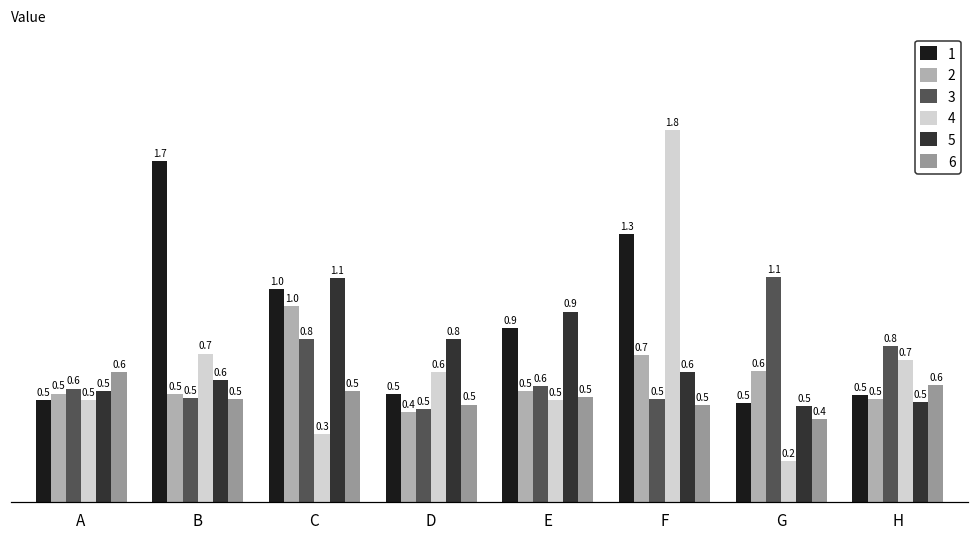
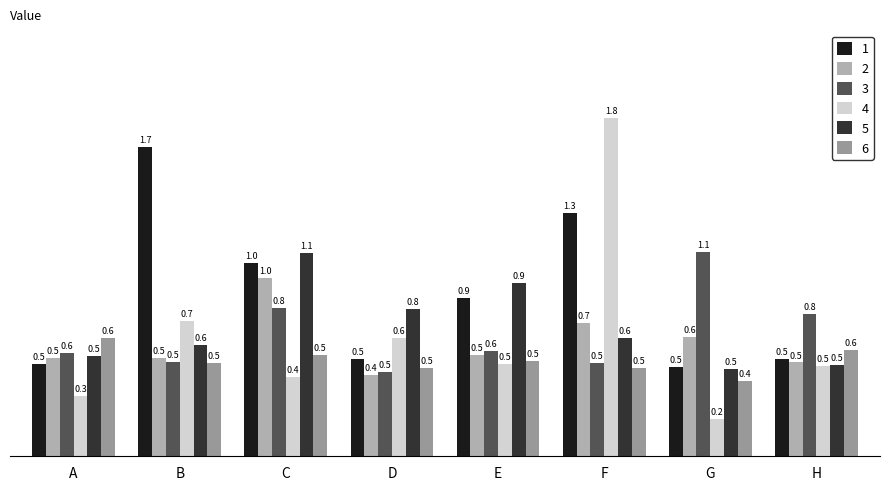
  {
    "4": {
-     "A": 0.5,
+     "A": 0.3,
      "B": 0.7,
-     "C": 0.3,
+     "C": 0.4,
      "D": 0.6,
      "E": 0.5,
      "F": 1.8,
      "G": 0.2,
-     "H": 0.7
+     "H": 0.5
    }
  }
